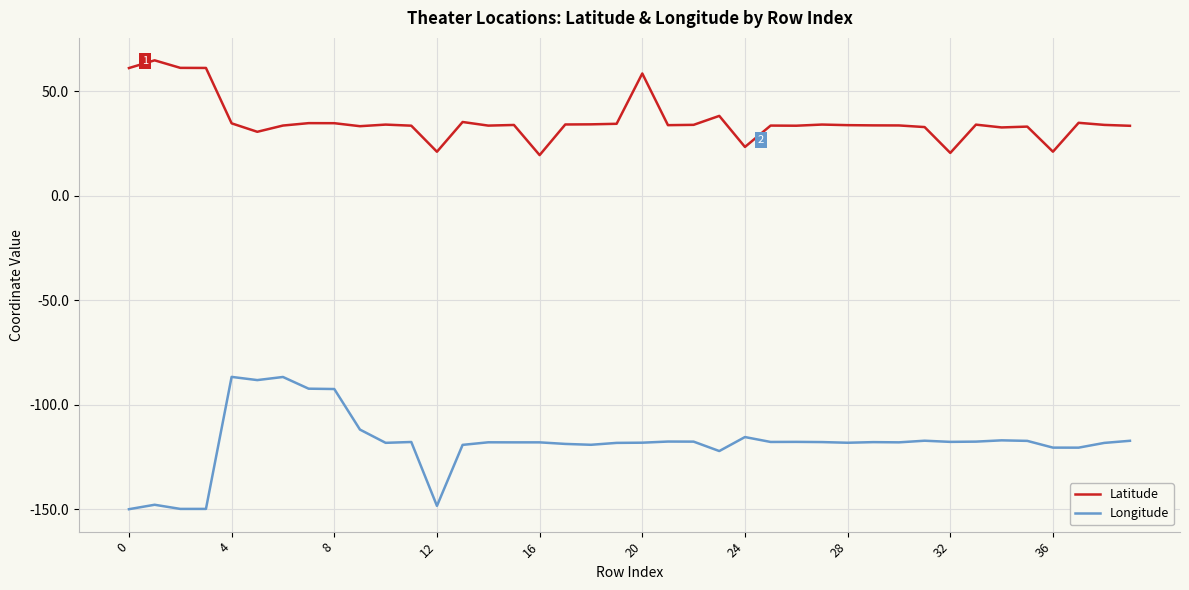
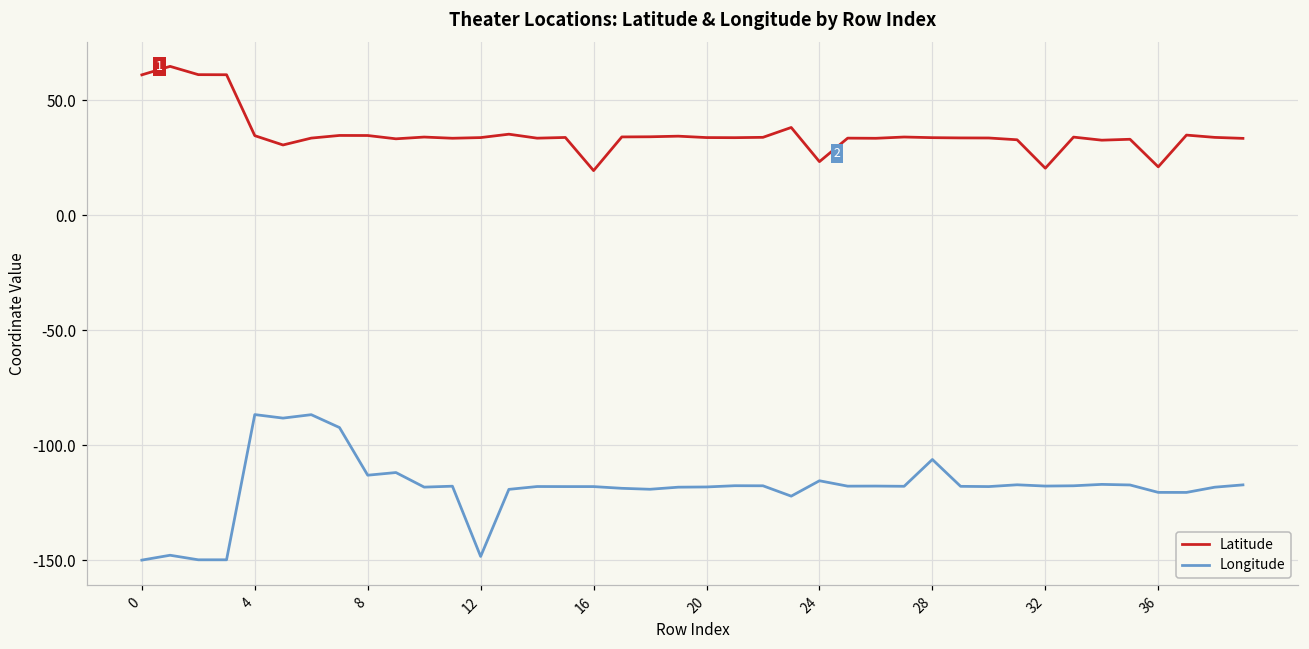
  {
    "Latitude": {
      "0": 61,
      "4": 35,
      "8": 35,
-     "12": 21,
+     "12": 34,
      "16": 20,
-     "20": 59,
+     "20": 34,
      "24": 23,
      "28": 34,
      "32": 21,
      "36": 21
    },
    "Longitude": {
      "0": -150,
      "4": -87,
-     "8": -92,
+     "8": -113,
      "12": -148,
      "16": -118,
      "20": -118,
      "24": -115,
-     "28": -118,
+     "28": -106,
      "32": -118,
      "36": -120
    }
  }
